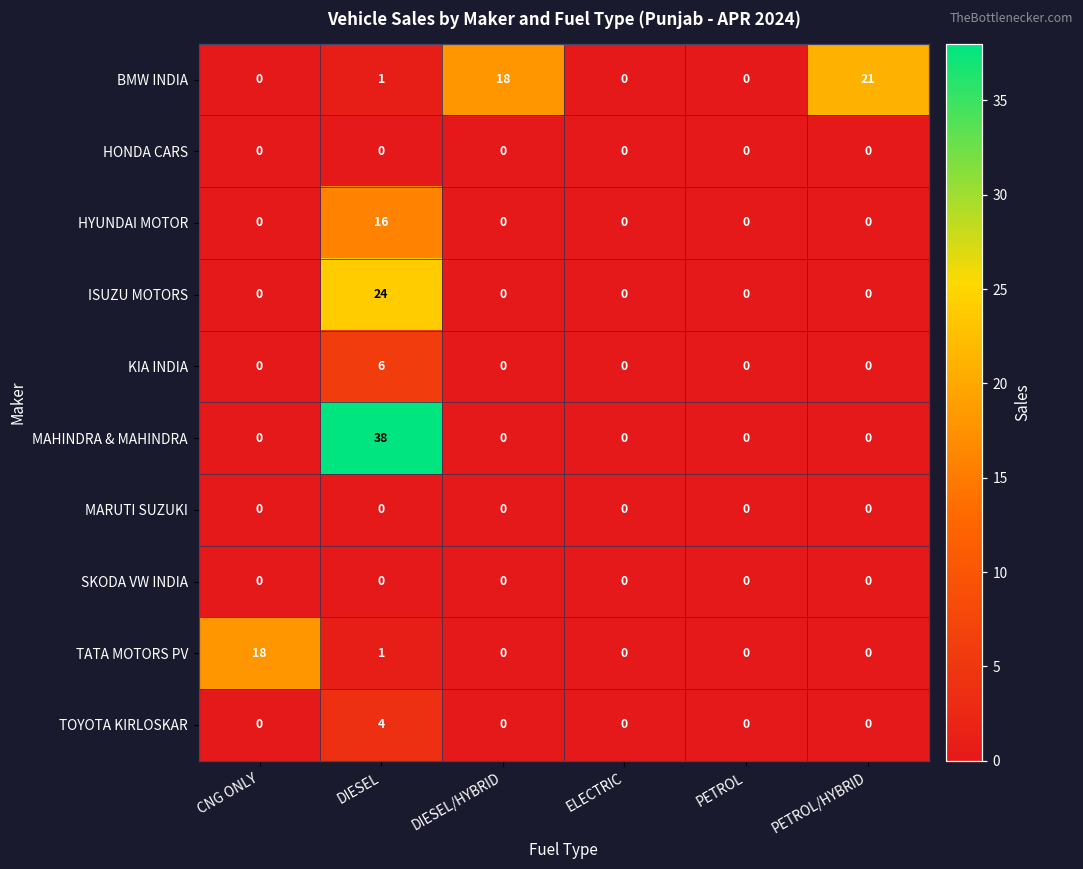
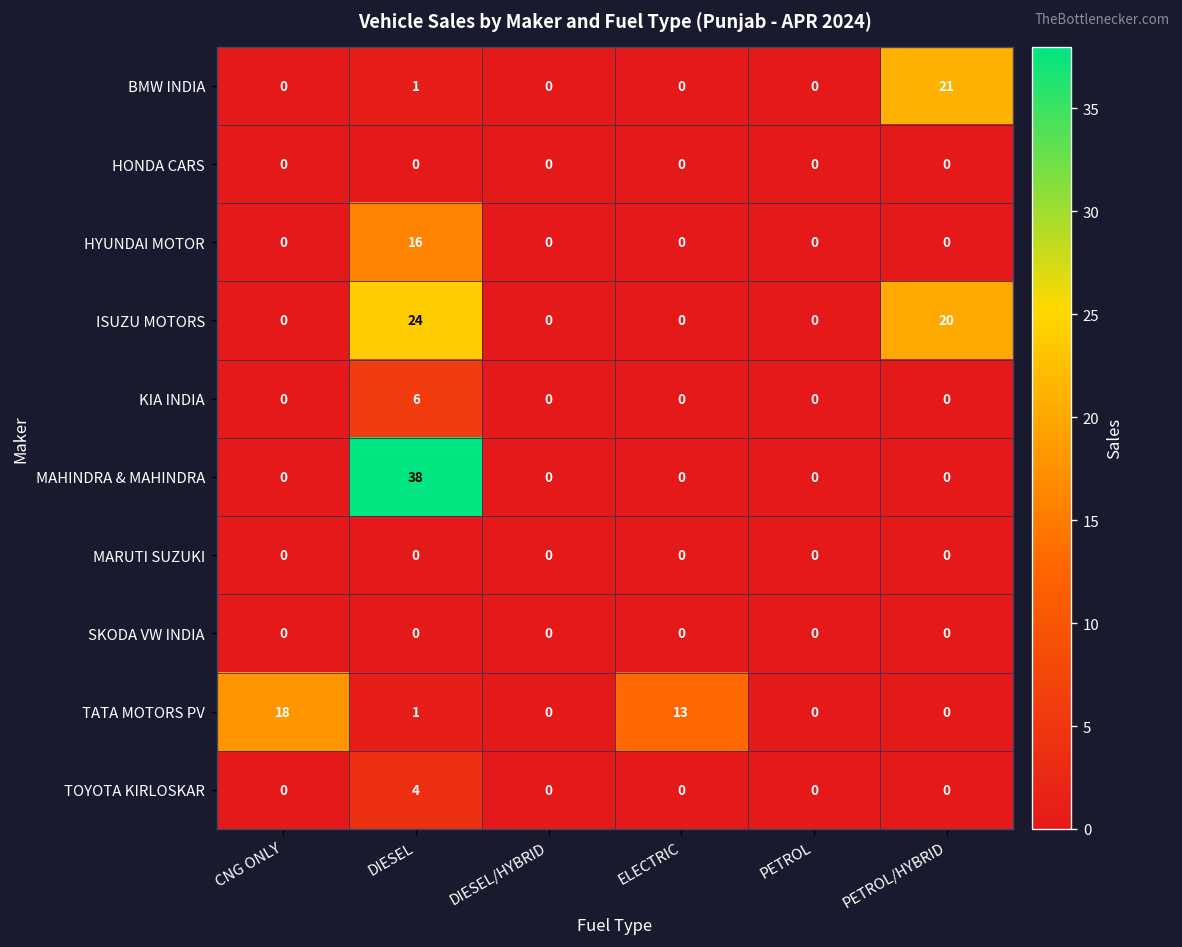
  {
    "BMW INDIA": {
      "CNG ONLY": 0,
      "DIESEL": 1,
-     "DIESEL/HYBRID": 18,
+     "DIESEL/HYBRID": 0,
      "ELECTRIC": 0,
      "PETROL": 0,
      "PETROL/HYBRID": 21
    },
    "HONDA CARS": {
      "CNG ONLY": 0,
      "DIESEL": 0,
      "DIESEL/HYBRID": 0,
      "ELECTRIC": 0,
      "PETROL": 0,
      "PETROL/HYBRID": 0
    },
    "HYUNDAI MOTOR": {
      "CNG ONLY": 0,
      "DIESEL": 16,
      "DIESEL/HYBRID": 0,
      "ELECTRIC": 0,
      "PETROL": 0,
      "PETROL/HYBRID": 0
    },
    "ISUZU MOTORS": {
      "CNG ONLY": 0,
      "DIESEL": 24,
      "DIESEL/HYBRID": 0,
      "ELECTRIC": 0,
      "PETROL": 0,
-     "PETROL/HYBRID": 0
+     "PETROL/HYBRID": 20
    },
    "KIA INDIA": {
      "CNG ONLY": 0,
      "DIESEL": 6,
      "DIESEL/HYBRID": 0,
      "ELECTRIC": 0,
      "PETROL": 0,
      "PETROL/HYBRID": 0
    },
    "MAHINDRA & MAHINDRA": {
      "CNG ONLY": 0,
      "DIESEL": 38,
      "DIESEL/HYBRID": 0,
      "ELECTRIC": 0,
      "PETROL": 0,
      "PETROL/HYBRID": 0
    },
    "MARUTI SUZUKI": {
      "CNG ONLY": 0,
      "DIESEL": 0,
      "DIESEL/HYBRID": 0,
      "ELECTRIC": 0,
      "PETROL": 0,
      "PETROL/HYBRID": 0
    },
    "SKODA VW INDIA": {
      "CNG ONLY": 0,
      "DIESEL": 0,
      "DIESEL/HYBRID": 0,
      "ELECTRIC": 0,
      "PETROL": 0,
      "PETROL/HYBRID": 0
    },
    "TATA MOTORS PV": {
      "CNG ONLY": 18,
      "DIESEL": 1,
      "DIESEL/HYBRID": 0,
-     "ELECTRIC": 0,
+     "ELECTRIC": 13,
      "PETROL": 0,
      "PETROL/HYBRID": 0
    },
    "TOYOTA KIRLOSKAR": {
      "CNG ONLY": 0,
      "DIESEL": 4,
      "DIESEL/HYBRID": 0,
      "ELECTRIC": 0,
      "PETROL": 0,
      "PETROL/HYBRID": 0
    }
  }
